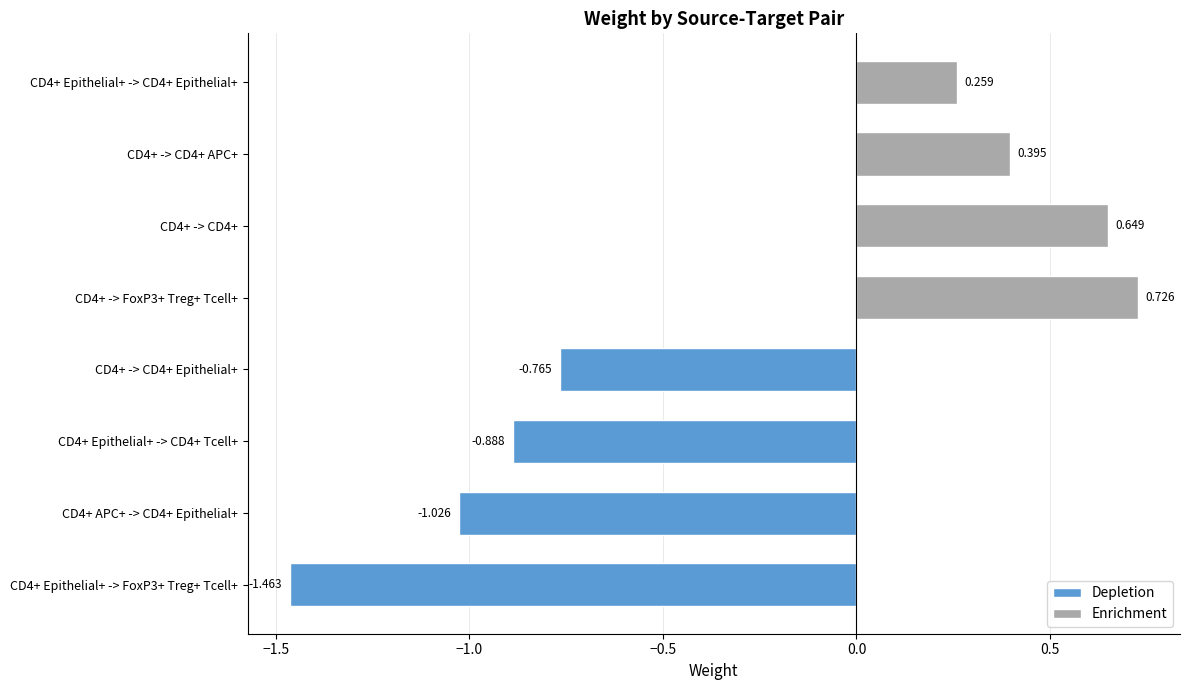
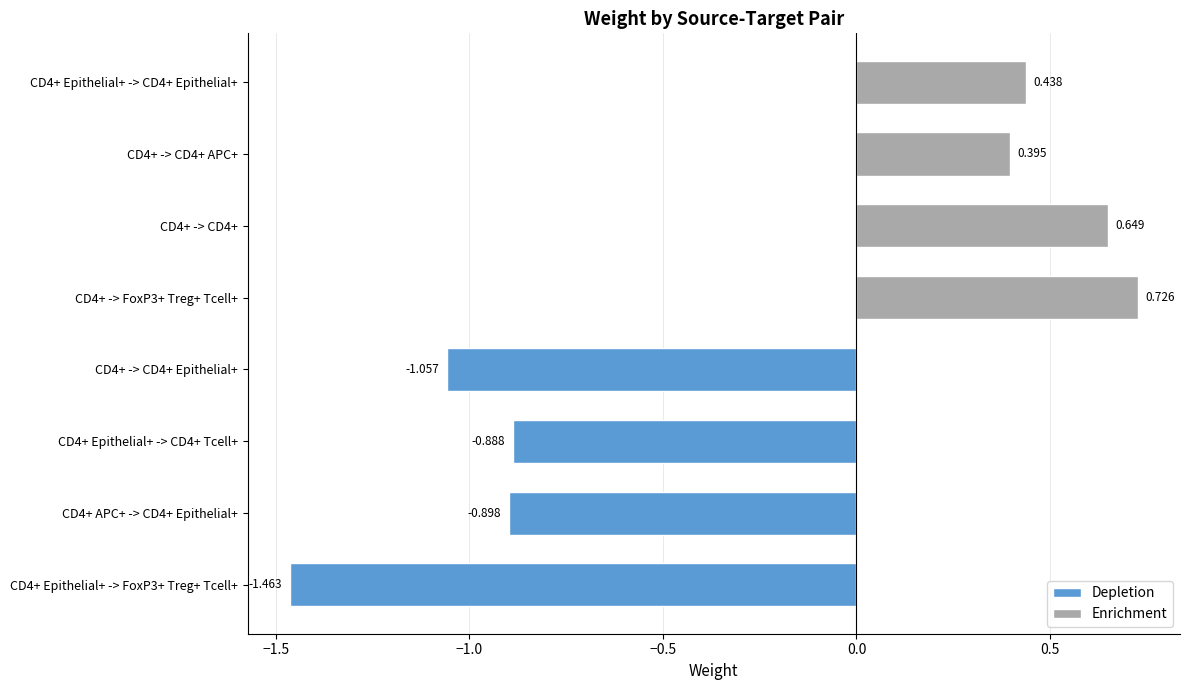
  {
-   "CD4+ Epithelial+ -> CD4+ Epithelial+": 0.259,
+   "CD4+ Epithelial+ -> CD4+ Epithelial+": 0.438,
    "CD4+ -> CD4+ APC+": 0.395,
    "CD4+ -> CD4+": 0.649,
    "CD4+ -> FoxP3+ Treg+ Tcell+": 0.726,
-   "CD4+ -> CD4+ Epithelial+": -0.765,
+   "CD4+ -> CD4+ Epithelial+": -1.057,
    "CD4+ Epithelial+ -> CD4+ Tcell+": -0.888,
-   "CD4+ APC+ -> CD4+ Epithelial+": -1.026,
+   "CD4+ APC+ -> CD4+ Epithelial+": -0.898,
    "CD4+ Epithelial+ -> FoxP3+ Treg+ Tcell+": -1.463
  }
